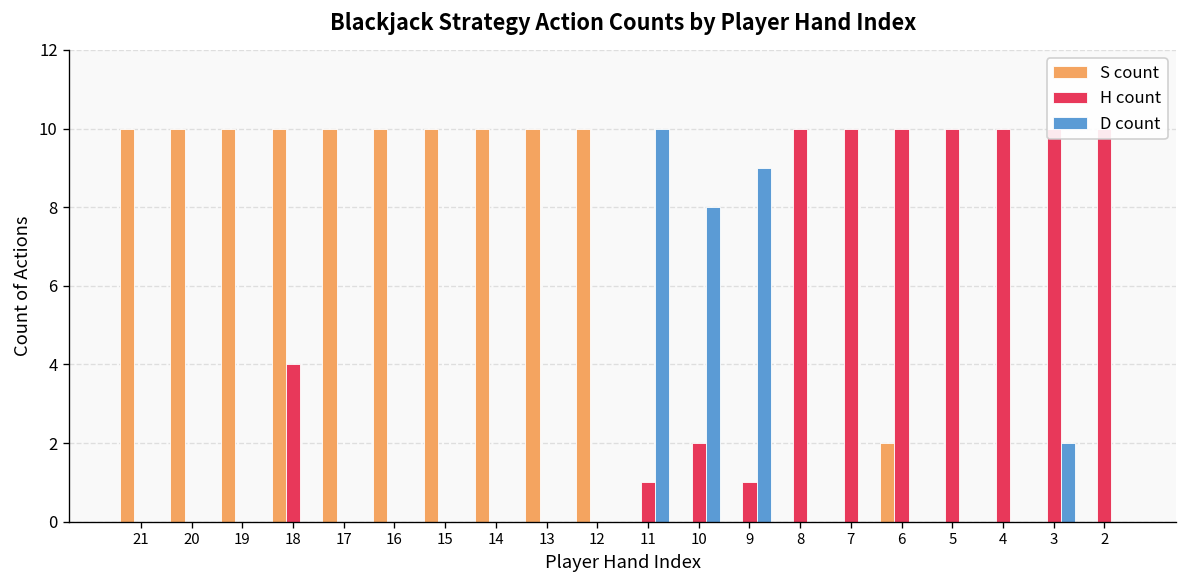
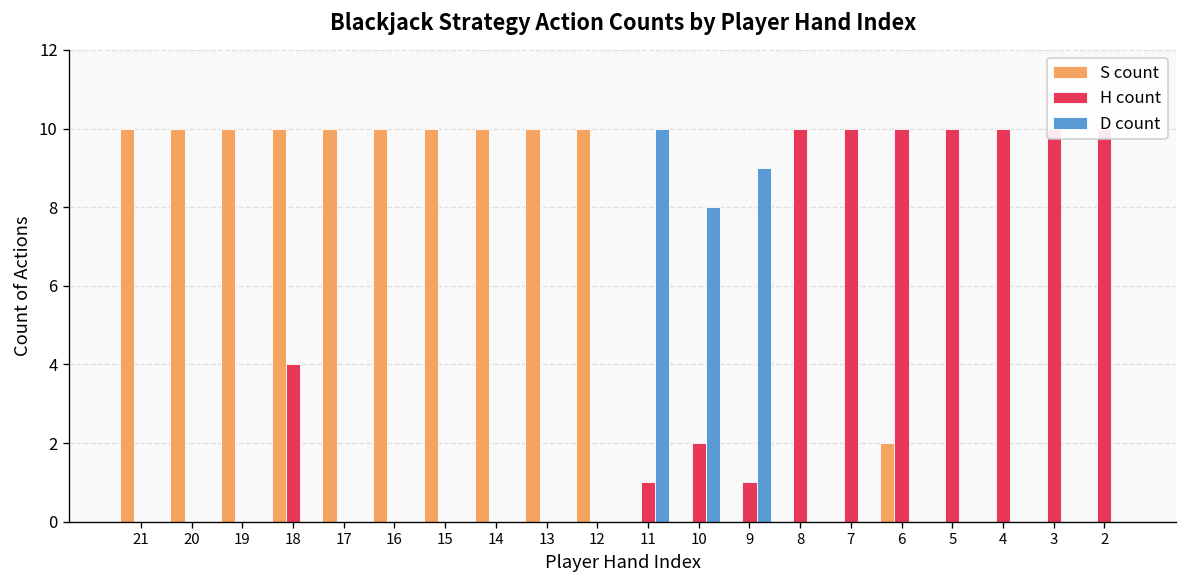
  {
    "S count": {
      "21": 10,
      "20": 10,
      "19": 10,
      "18": 10,
      "17": 10,
      "16": 10,
      "15": 10,
      "14": 10,
      "13": 10,
      "12": 10,
      "11": 0,
      "10": 0,
      "9": 0,
      "8": 0,
      "7": 0,
      "6": 2,
      "5": 0,
      "4": 0,
      "3": 0,
      "2": 0
    },
    "H count": {
      "21": 0,
      "20": 0,
      "19": 0,
      "18": 4,
      "17": 0,
      "16": 0,
      "15": 0,
      "14": 0,
      "13": 0,
      "12": 0,
      "11": 1,
      "10": 2,
      "9": 1,
      "8": 10,
      "7": 10,
      "6": 10,
      "5": 10,
      "4": 10
    },
    "D count": {
      "21": 0,
      "20": 0,
      "19": 0,
      "18": 0,
      "17": 0,
      "16": 0,
      "15": 0,
      "14": 0,
      "13": 0,
      "12": 0,
      "11": 10,
      "10": 8,
      "9": 9,
      "8": 0,
      "7": 0,
      "6": 0,
      "5": 0,
      "4": 0,
-     "3": 2,
+     "3": 0,
      "2": 0
    }
  }
